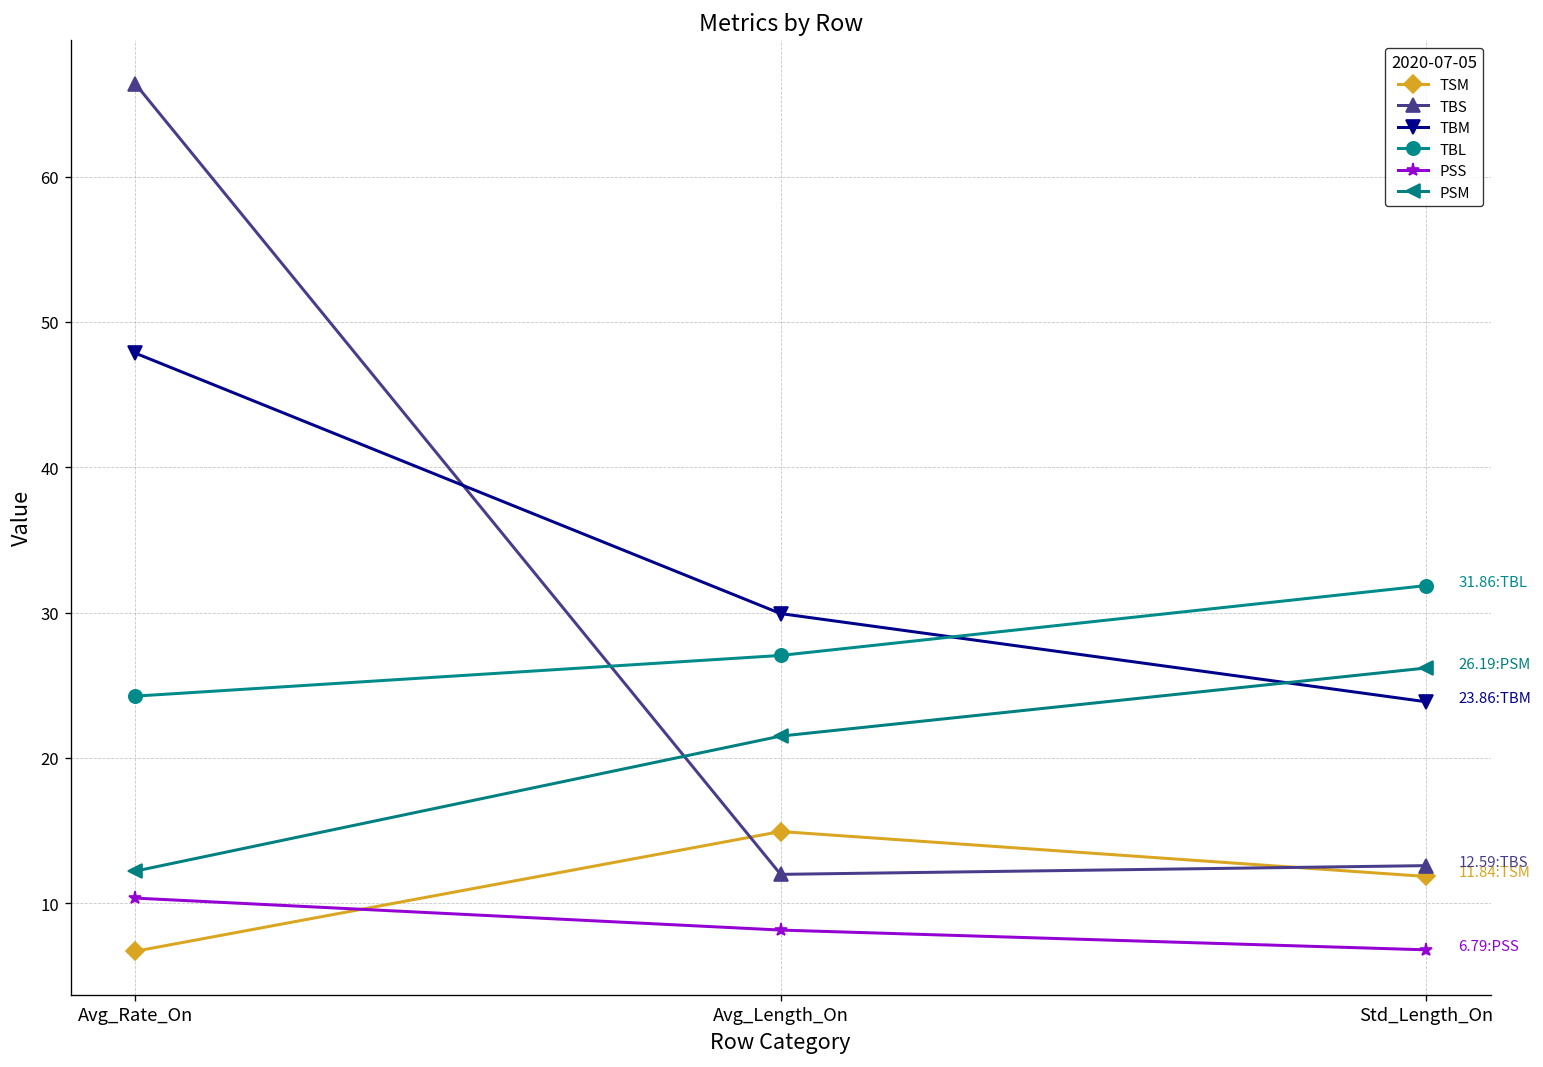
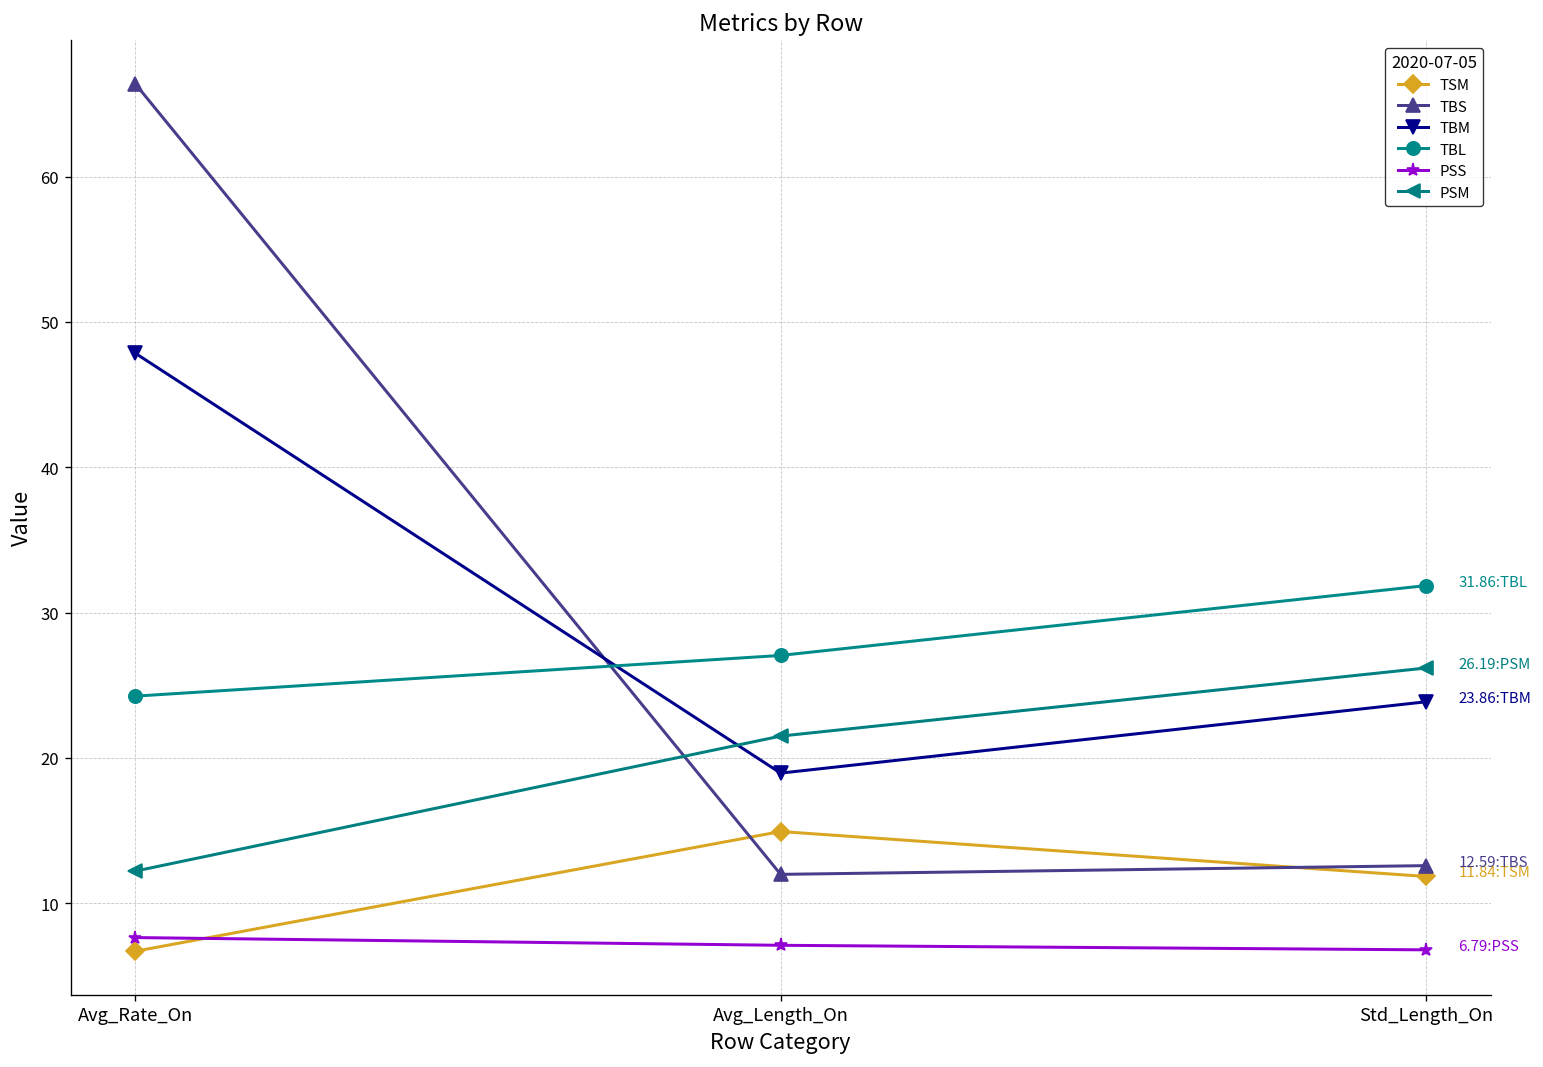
  {
    "TSM": {
      "Avg_Rate_On": 6.7,
      "Avg_Length_On": 14.9,
      "Std_Length_On": 11.8
    },
    "TBS": {
      "Avg_Rate_On": 66.4,
      "Avg_Length_On": 12.0,
      "Std_Length_On": 12.6
    },
    "TBM": {
      "Avg_Rate_On": 47.9,
-     "Avg_Length_On": 29.9,
+     "Avg_Length_On": 19.0,
      "Std_Length_On": 23.9
    },
    "PSS": {
-     "Avg_Rate_On": 10.4,
-     "Avg_Length_On": 8.2,
+     "Avg_Rate_On": 7.6,
+     "Avg_Length_On": 7.1,
      "Std_Length_On": 6.8
    }
  }
